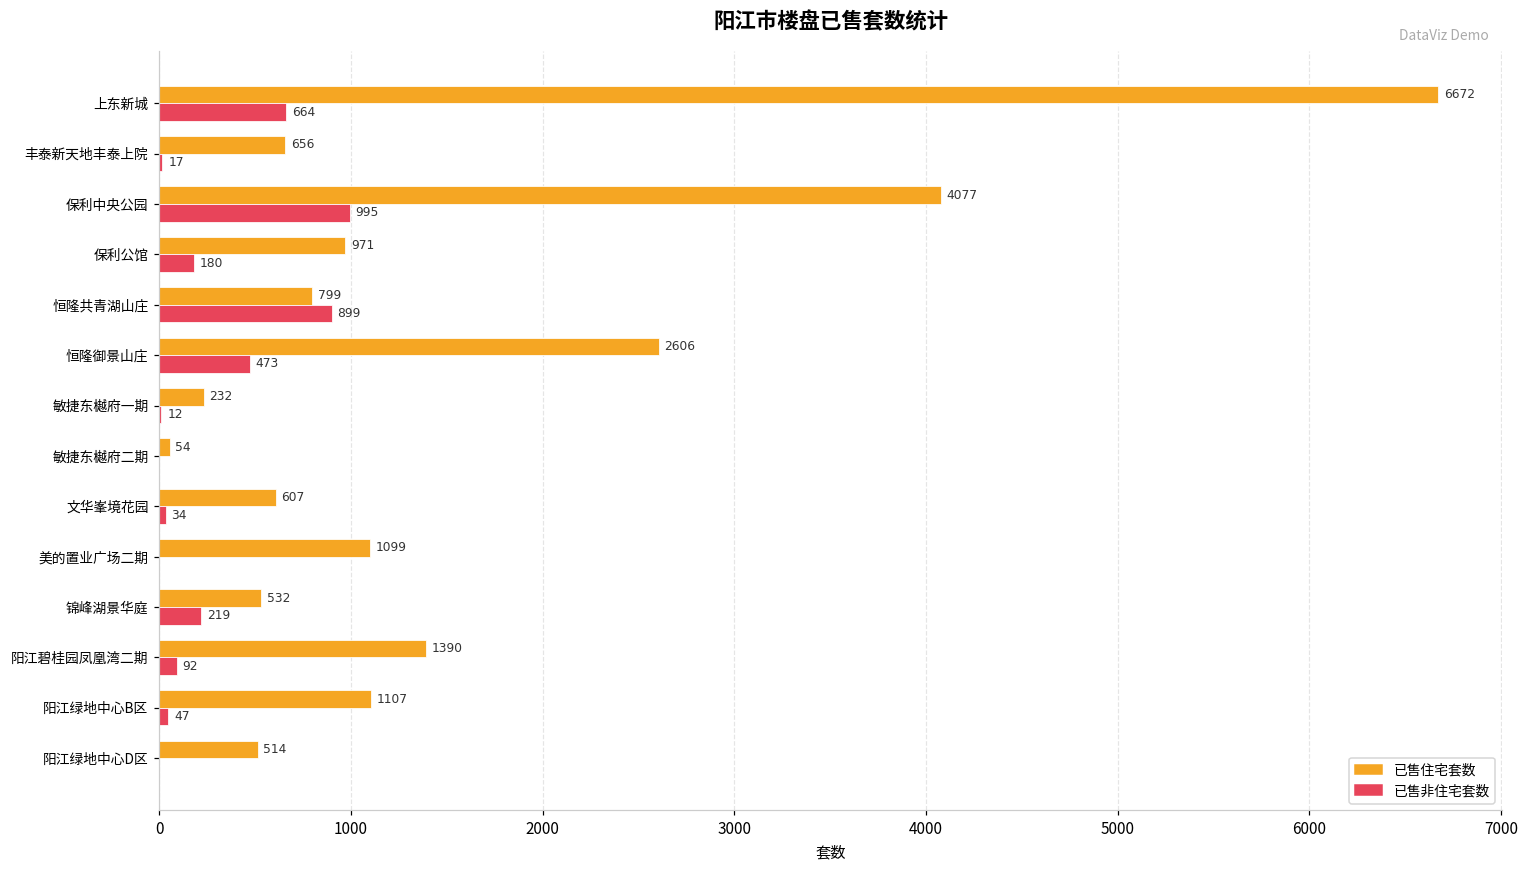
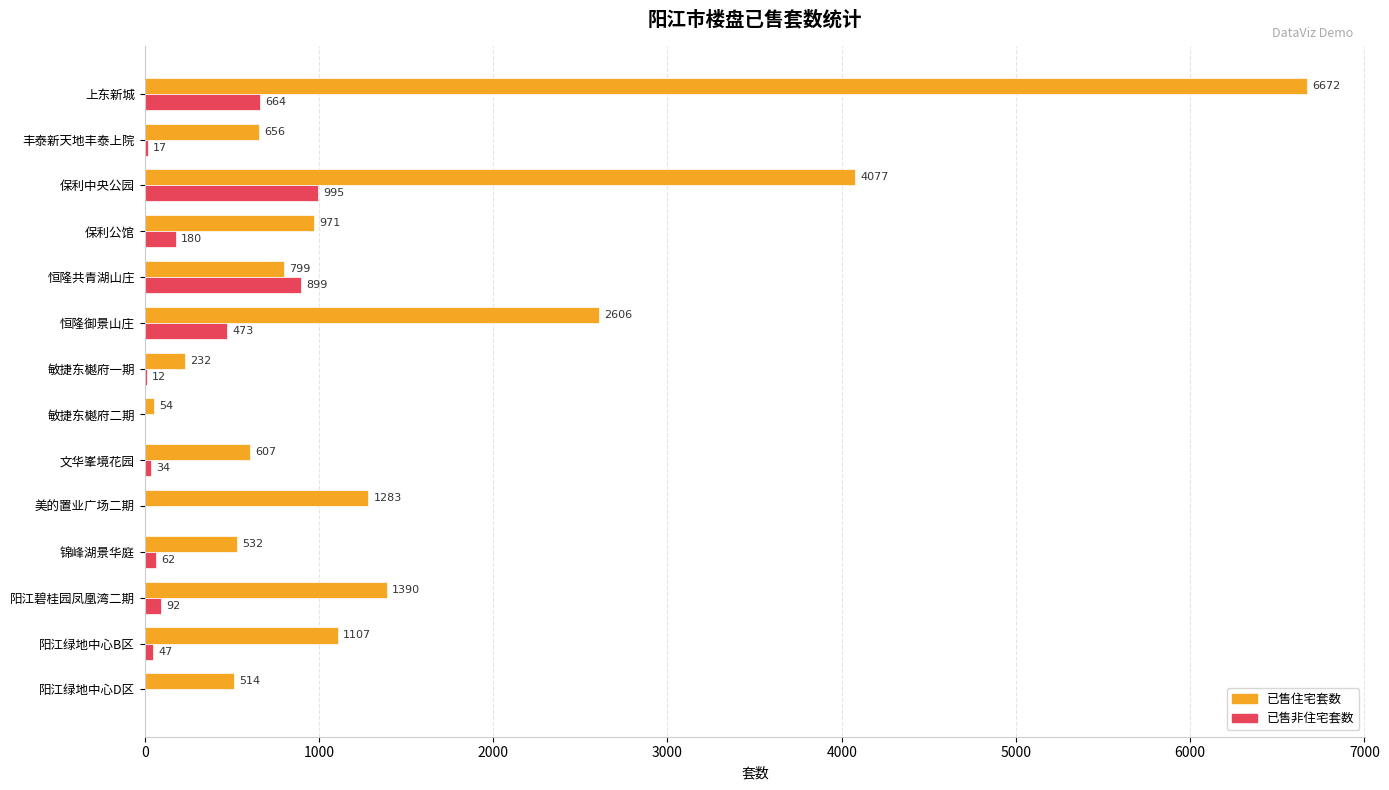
  {
    "已售住宅套数": {
      "上东新城": 6672,
      "丰泰新天地丰泰上院": 656,
      "保利中央公园": 4077,
      "保利公馆": 971,
      "恒隆共青湖山庄": 799,
      "恒隆御景山庄": 2606,
      "敏捷东樾府一期": 232,
      "敏捷东樾府二期": 54,
      "文华峯境花园": 607,
-     "美的置业广场二期": 1099,
+     "美的置业广场二期": 1283,
      "锦峰湖景华庭": 532,
      "阳江碧桂园凤凰湾二期": 1390,
      "阳江绿地中心B区": 1107,
      "阳江绿地中心D区": 514
    },
    "已售非住宅套数": {
      "上东新城": 664,
      "丰泰新天地丰泰上院": 17,
      "保利中央公园": 995,
      "保利公馆": 180,
      "恒隆共青湖山庄": 899,
      "恒隆御景山庄": 473,
      "敏捷东樾府一期": 12,
      "文华峯境花园": 34,
-     "锦峰湖景华庭": 219,
+     "锦峰湖景华庭": 62,
      "阳江碧桂园凤凰湾二期": 92,
      "阳江绿地中心B区": 47
    }
  }
